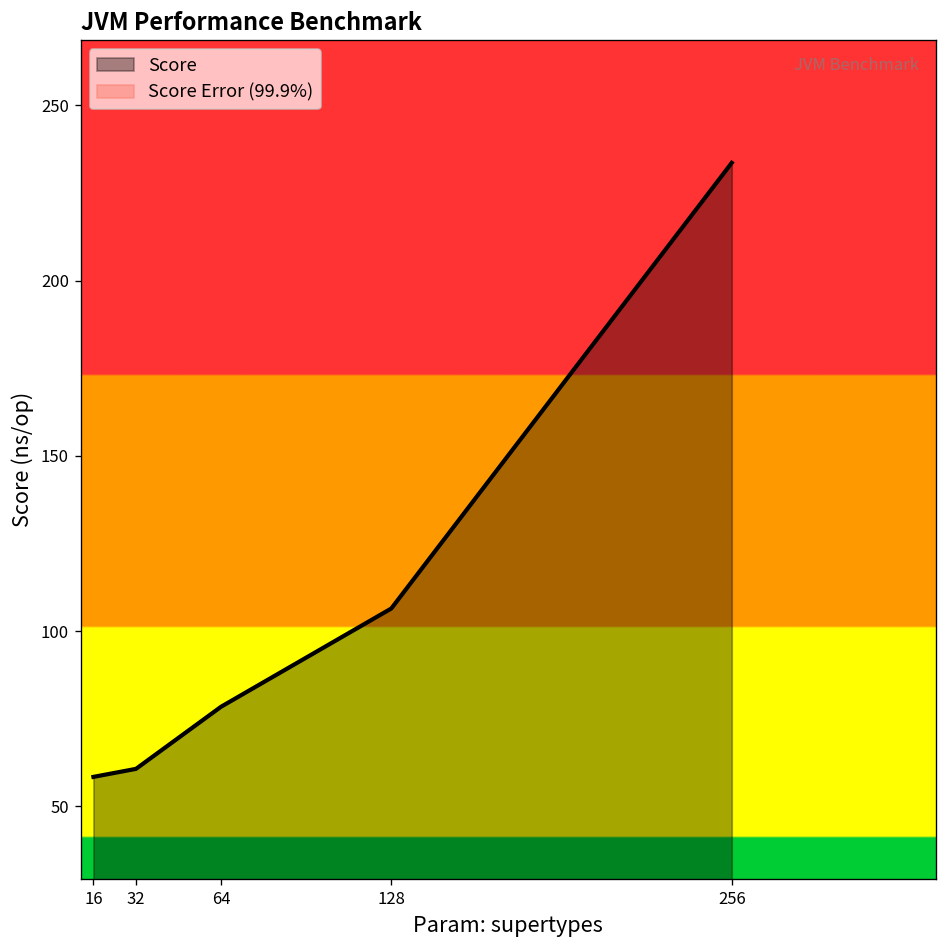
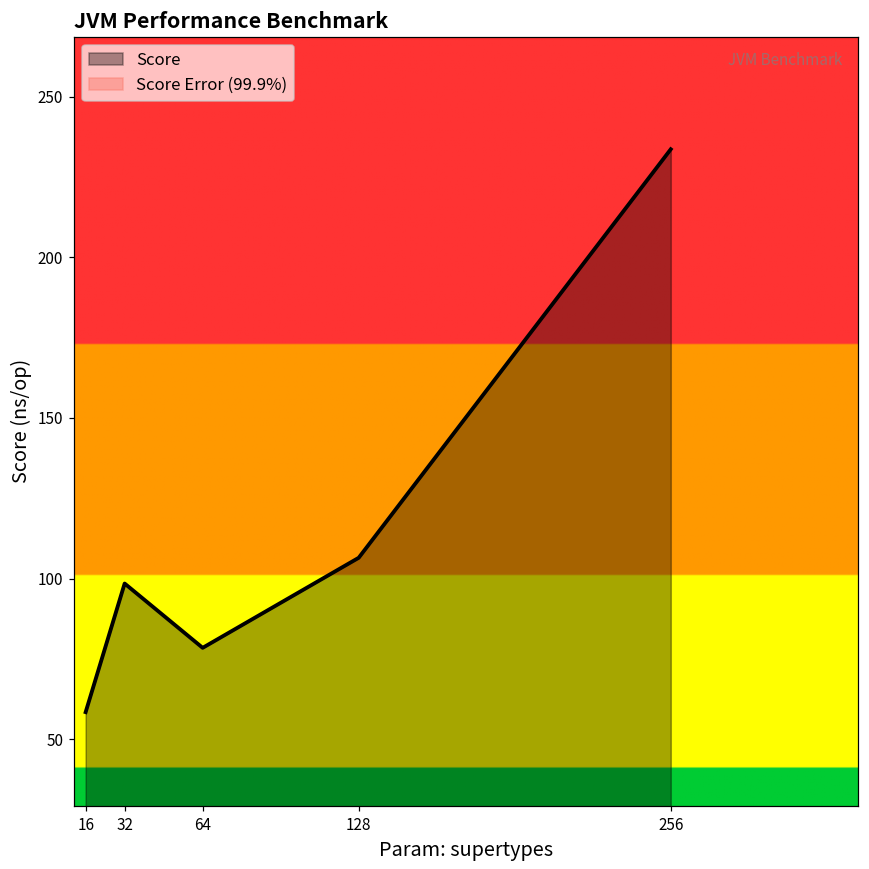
  {
    "Score": {
      "16": 58,
-     "32": 61,
+     "32": 98,
      "64": 78,
      "128": 106,
      "256": 234
    }
  }
